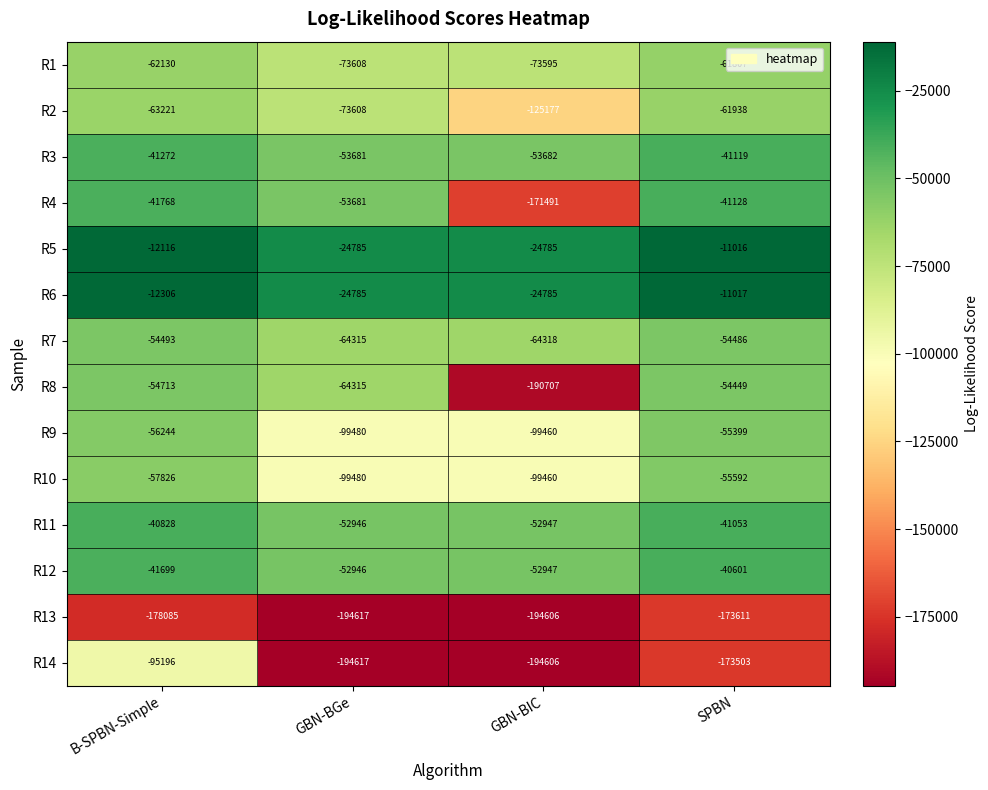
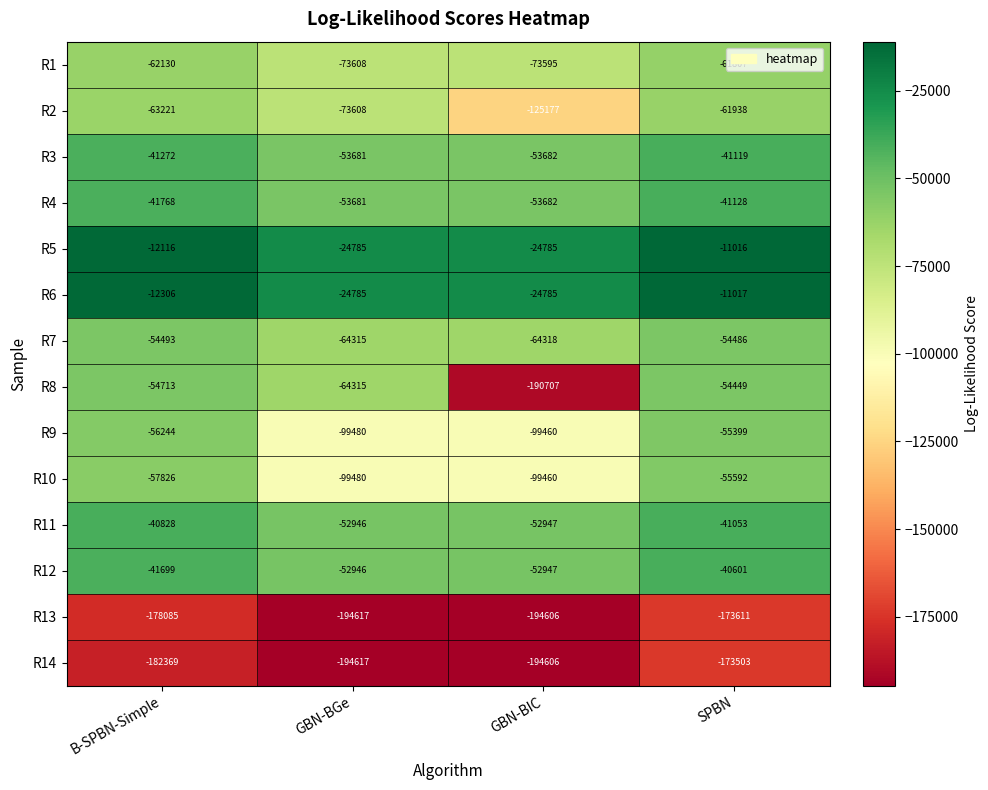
  {
    "R1": {
      "B-SPBN-Simple": -62130,
      "GBN-BGe": -73608,
      "GBN-BIC": -73595
    },
    "R2": {
      "B-SPBN-Simple": -63221,
      "GBN-BGe": -73608,
      "GBN-BIC": -125177,
      "SPBN": -61938
    },
    "R3": {
      "B-SPBN-Simple": -41272,
      "GBN-BGe": -53681,
      "GBN-BIC": -53682,
      "SPBN": -41119
    },
    "R4": {
      "B-SPBN-Simple": -41768,
      "GBN-BGe": -53681,
-     "GBN-BIC": -171491,
+     "GBN-BIC": -53682,
      "SPBN": -41128
    },
    "R5": {
      "B-SPBN-Simple": -12116,
      "GBN-BGe": -24785,
      "GBN-BIC": -24785,
      "SPBN": -11016
    },
    "R6": {
      "B-SPBN-Simple": -12306,
      "GBN-BGe": -24785,
      "GBN-BIC": -24785,
      "SPBN": -11017
    },
    "R7": {
      "B-SPBN-Simple": -54493,
      "GBN-BGe": -64315,
      "GBN-BIC": -64318,
      "SPBN": -54486
    },
    "R8": {
      "B-SPBN-Simple": -54713,
      "GBN-BGe": -64315,
      "GBN-BIC": -190707,
      "SPBN": -54449
    },
    "R9": {
      "B-SPBN-Simple": -56244,
      "GBN-BGe": -99480,
      "GBN-BIC": -99460,
      "SPBN": -55399
    },
    "R10": {
      "B-SPBN-Simple": -57826,
      "GBN-BGe": -99480,
      "GBN-BIC": -99460,
      "SPBN": -55592
    },
    "R11": {
      "B-SPBN-Simple": -40828,
      "GBN-BGe": -52946,
      "GBN-BIC": -52947,
      "SPBN": -41053
    },
    "R12": {
      "B-SPBN-Simple": -41699,
      "GBN-BGe": -52946,
      "GBN-BIC": -52947,
      "SPBN": -40601
    },
    "R13": {
      "B-SPBN-Simple": -178085,
      "GBN-BGe": -194617,
      "GBN-BIC": -194606,
      "SPBN": -173611
    },
    "R14": {
-     "B-SPBN-Simple": -95196,
+     "B-SPBN-Simple": -182369,
      "GBN-BGe": -194617,
      "GBN-BIC": -194606,
      "SPBN": -173503
    }
  }
